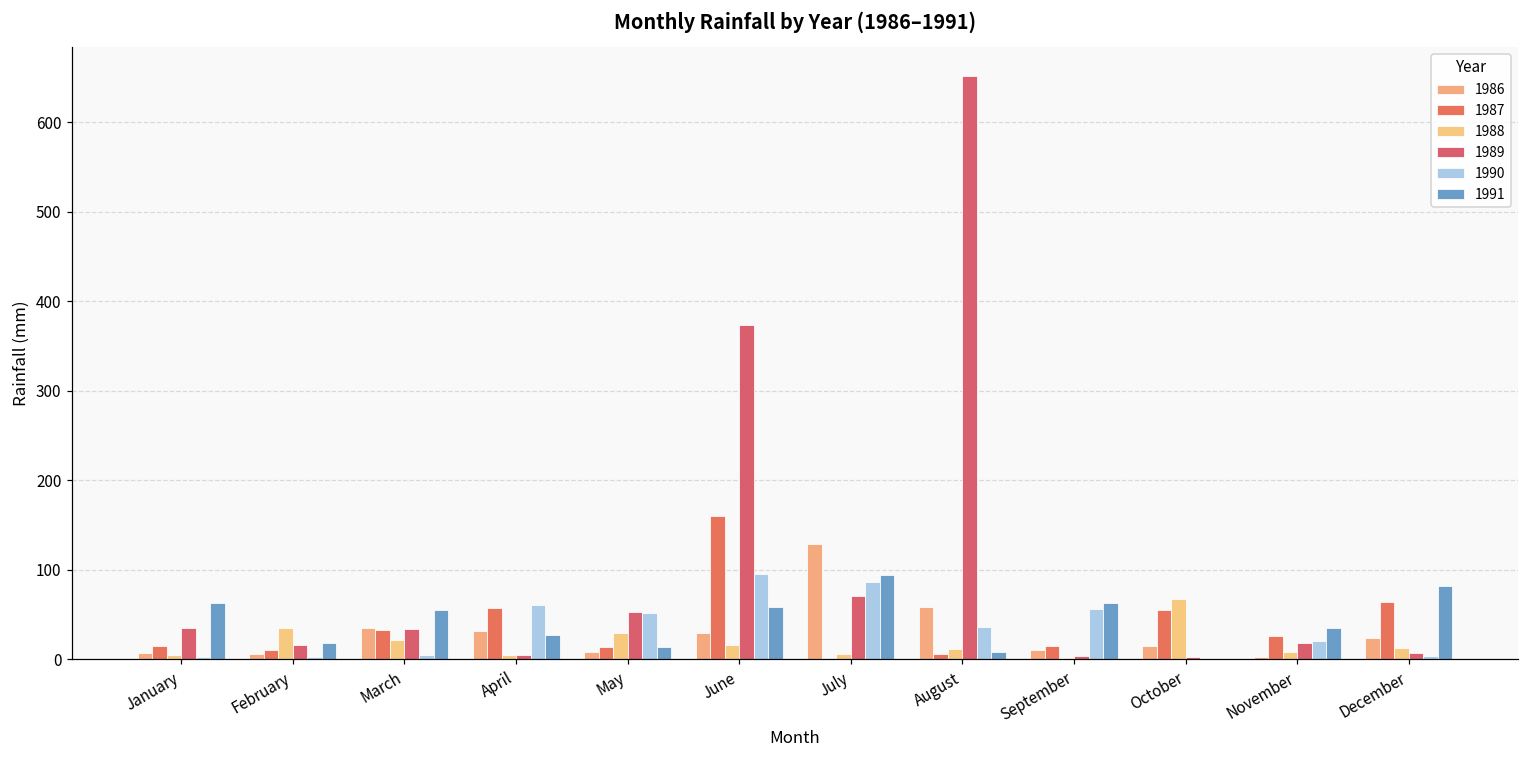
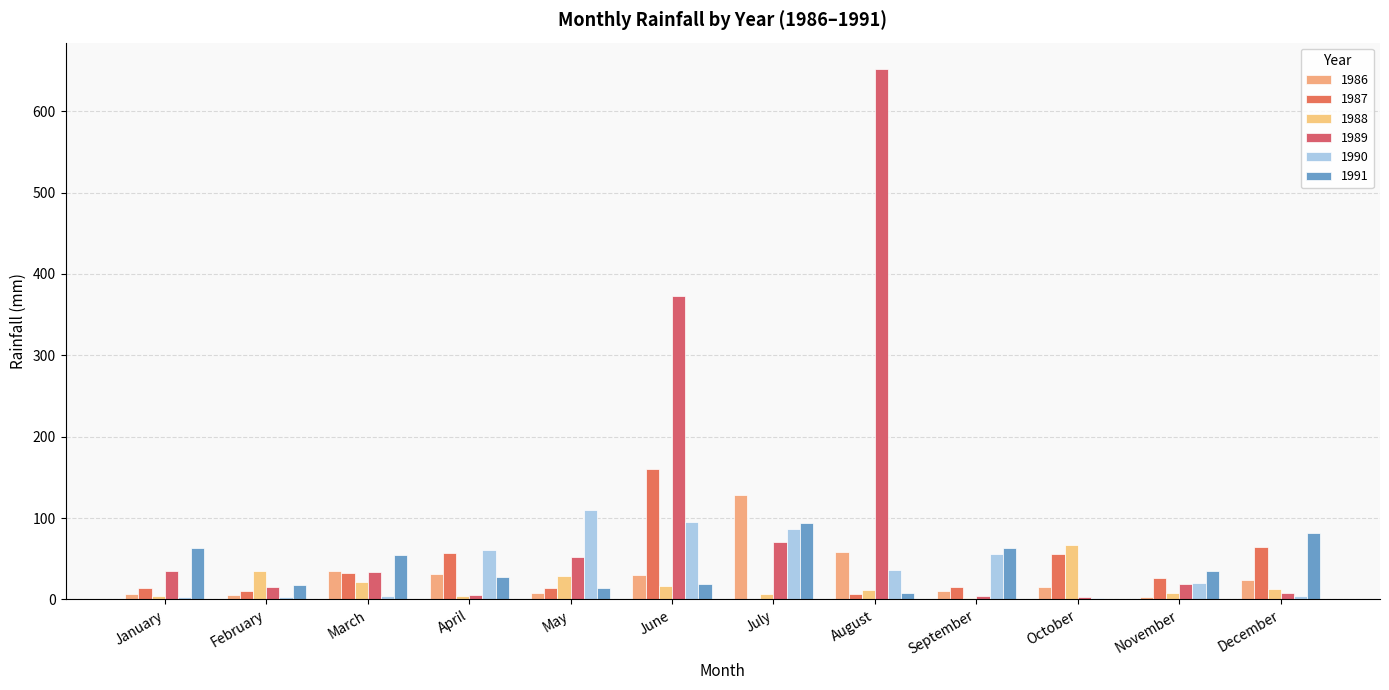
  {
    "1990": {
      "January": 0,
      "March": 0,
      "April": 60,
-     "May": 50,
+     "May": 110,
      "June": 100,
      "July": 90,
      "August": 40,
      "September": 60,
      "November": 20,
      "December": 0
    },
    "1991": {
      "January": 60,
      "February": 20,
      "March": 60,
      "April": 30,
      "May": 10,
-     "June": 60,
+     "June": 20,
      "July": 90,
      "August": 10,
      "September": 60,
      "November": 40,
      "December": 80
    }
  }
